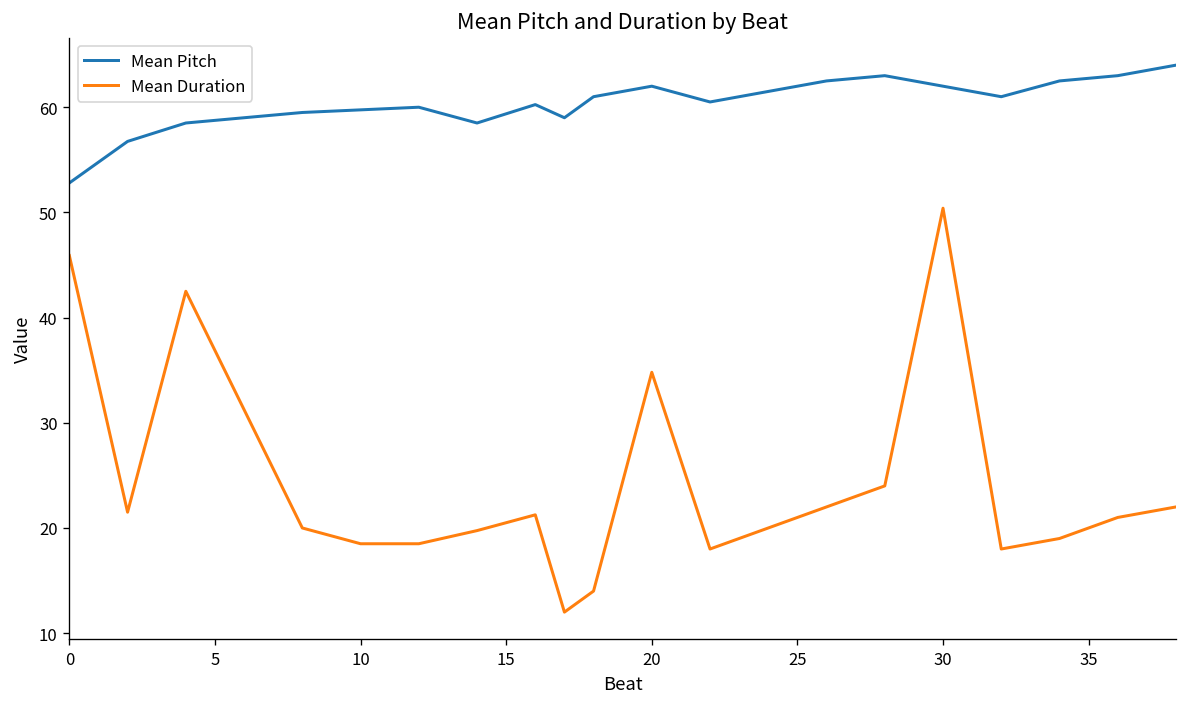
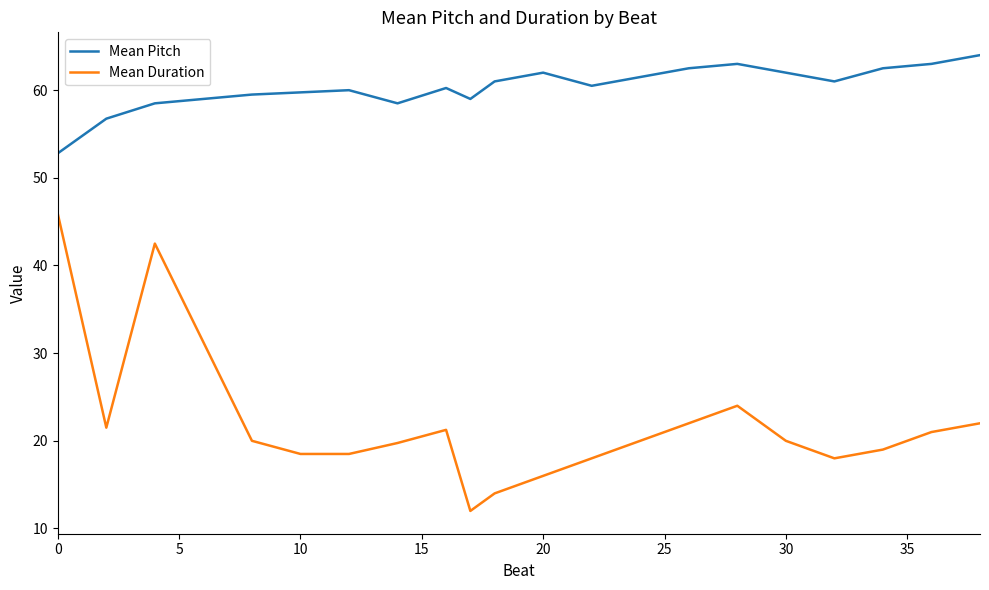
  {
    "Mean Pitch": {
      "0": 53,
      "10": 60,
      "20": 62,
      "30": 62
    },
    "Mean Duration": {
      "0": 46,
      "10": 19,
-     "20": 35,
-     "30": 50
+     "20": 16,
+     "30": 20
    }
  }
